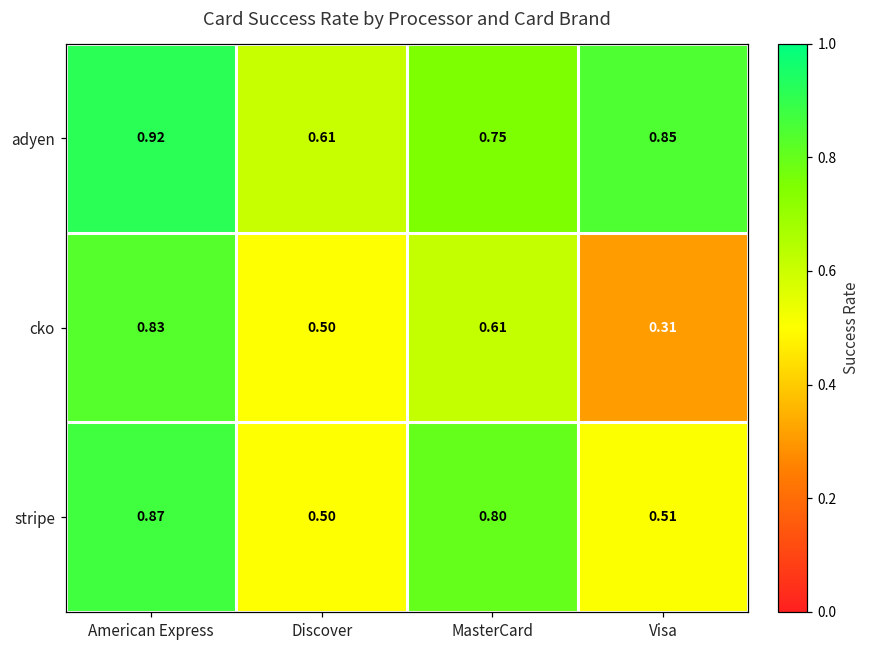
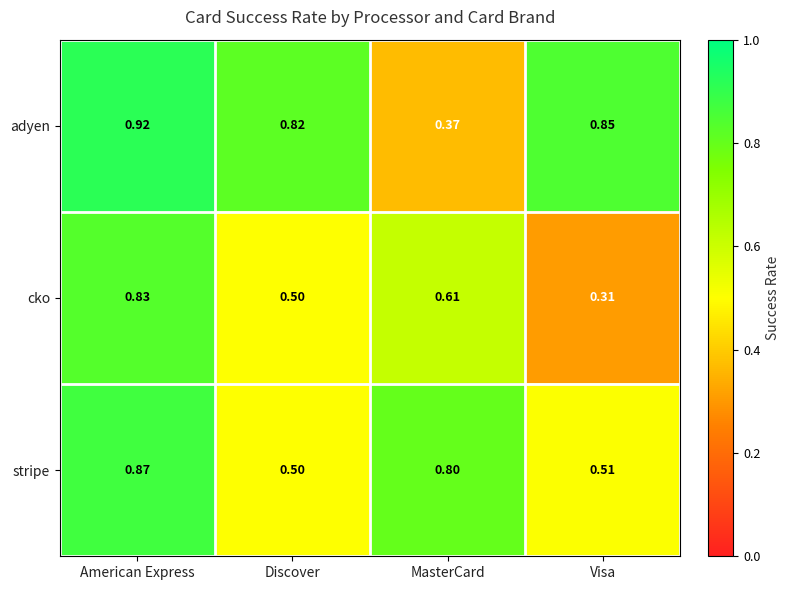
  {
    "adyen": {
      "American Express": 0.92,
-     "Discover": 0.61,
-     "MasterCard": 0.75,
+     "Discover": 0.82,
+     "MasterCard": 0.37,
      "Visa": 0.85
    },
    "cko": {
      "American Express": 0.83,
      "Discover": 0.50,
      "MasterCard": 0.61,
      "Visa": 0.31
    },
    "stripe": {
      "American Express": 0.87,
      "Discover": 0.50,
      "MasterCard": 0.80,
      "Visa": 0.51
    }
  }
